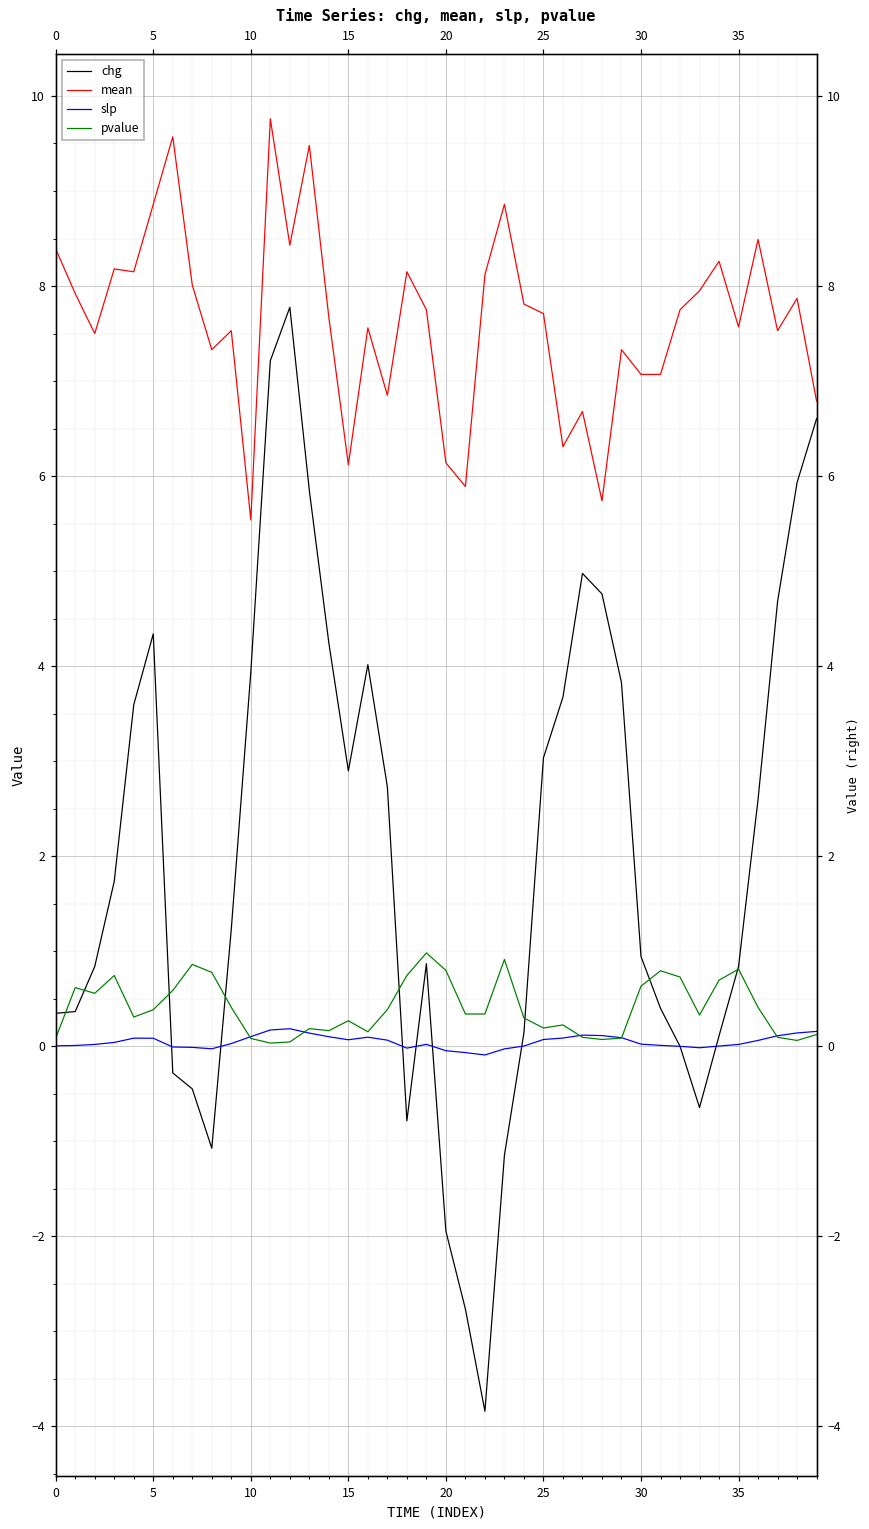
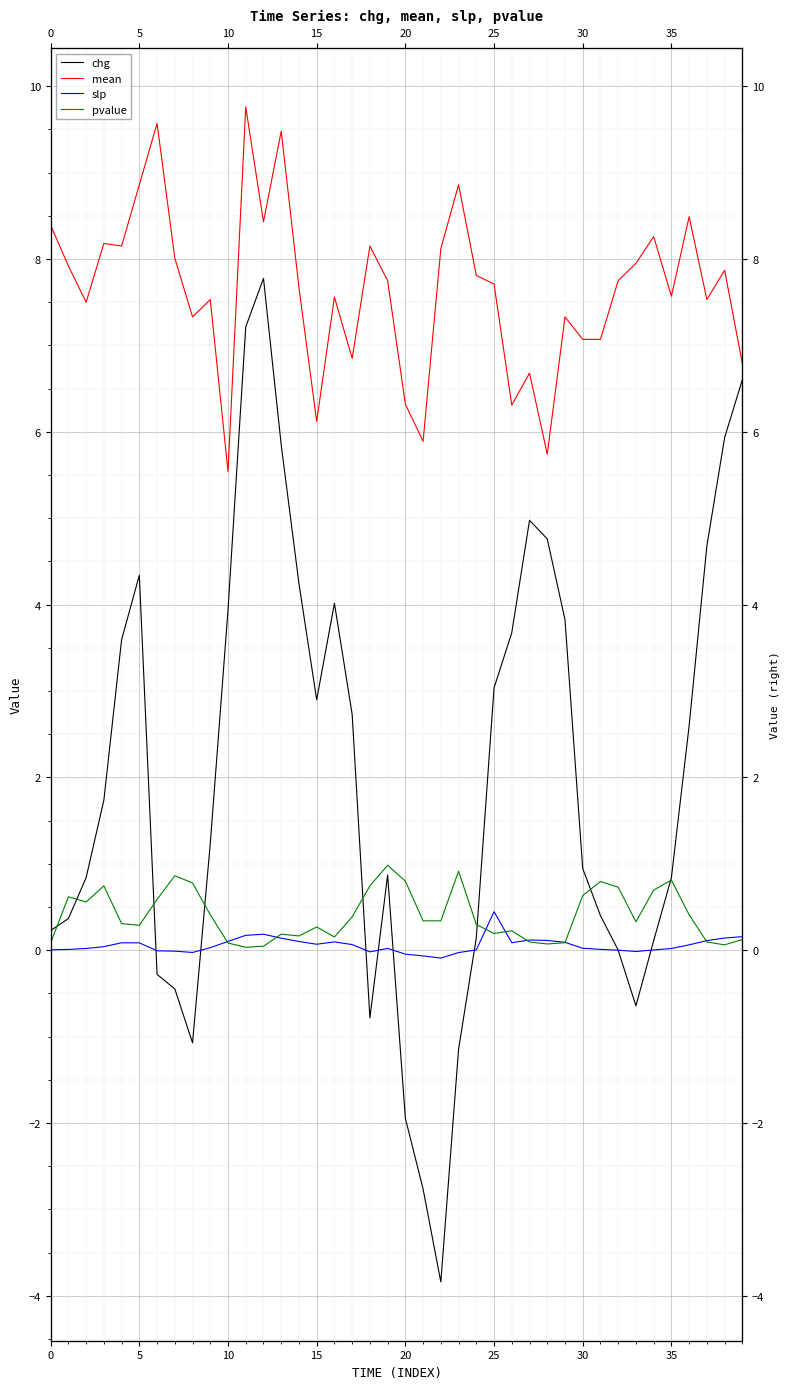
  {
    "chg": {
-     "0": 0.3,
+     "0": 0.2,
      "5": 4.3,
      "10": 3.9,
      "15": 2.9,
      "20": -1.9,
      "25": 3.0,
      "30": 0.9
    },
    "mean": {
      "0": 8.4,
      "5": 8.9,
      "10": 5.5,
      "15": 6.1,
-     "20": 6.1,
+     "20": 6.3,
      "25": 7.7,
      "30": 7.1,
      "35": 7.6
    },
    "slp": {
      "0": 0.0,
      "5": 0.1,
      "15": 0.1,
      "20": 0.0,
-     "25": 0.1,
+     "25": 0.4,
      "30": 0.0,
      "35": 0.0
    },
    "pvalue": {
      "0": 0.1,
-     "5": 0.4,
+     "5": 0.3,
      "15": 0.3,
      "20": 0.8,
      "25": 0.2,
      "30": 0.6
    }
  }
